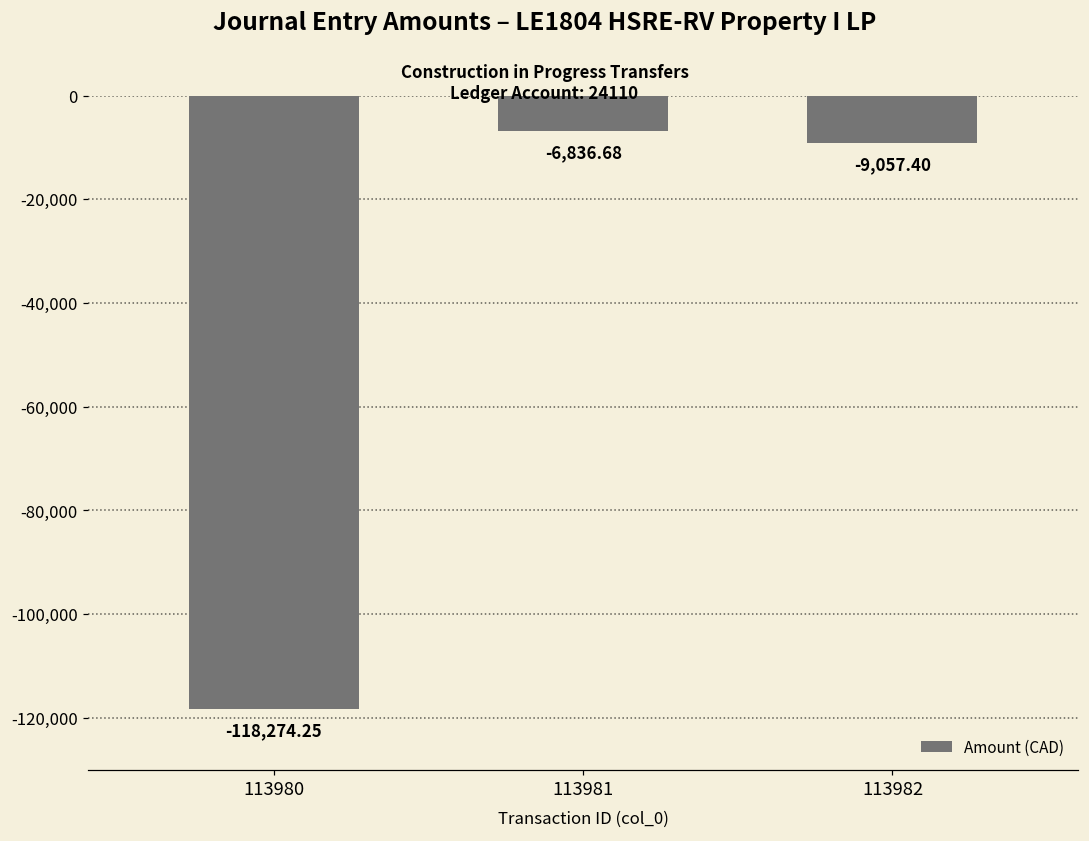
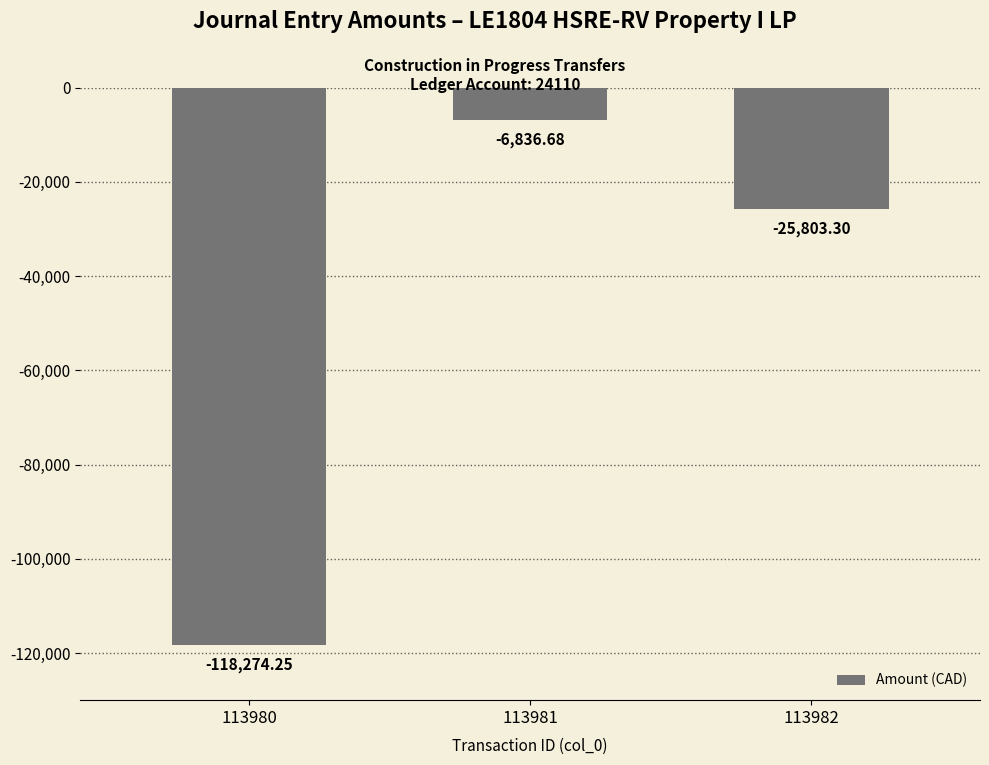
  {
    "113980": "-118,274.25",
    "113981": "-6,836.68",
-   "113982": "-9,057.40"
+   "113982": "-25,803.30"
  }
